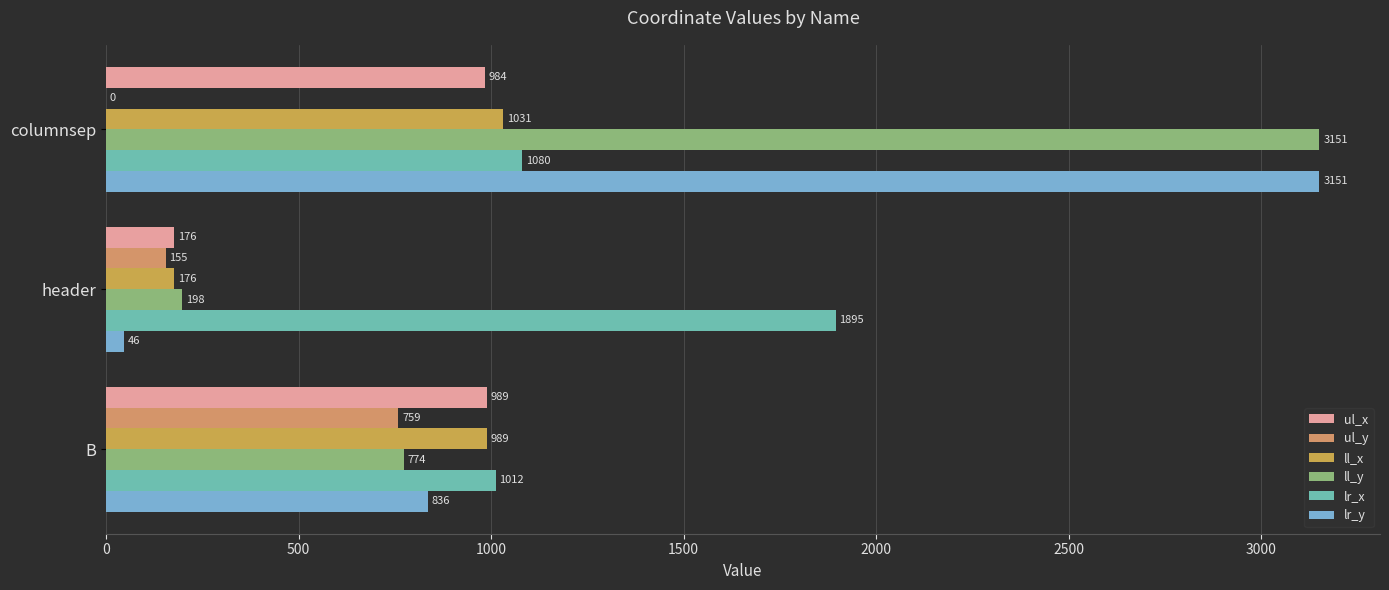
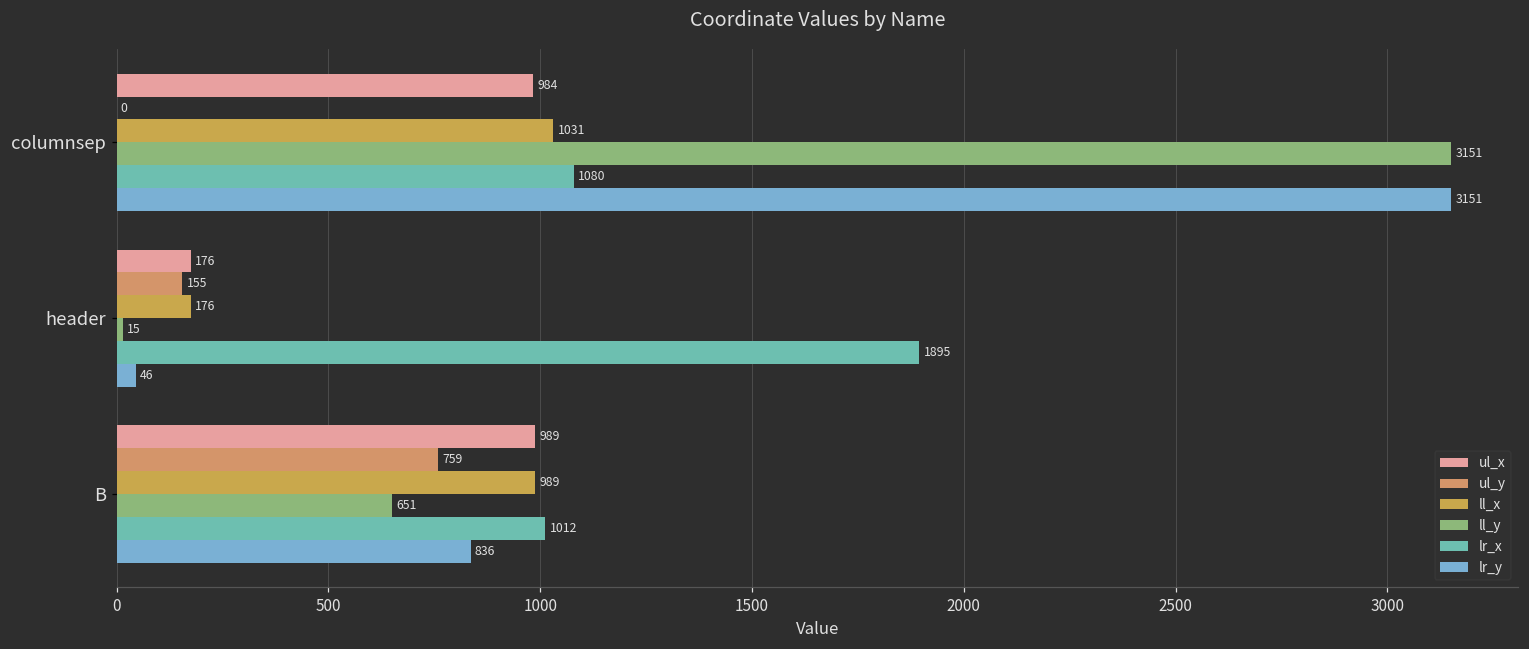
  {
    "ll_y": {
      "columnsep": 3151,
-     "header": 198,
-     "B": 774
+     "header": 15,
+     "B": 651
    }
  }
